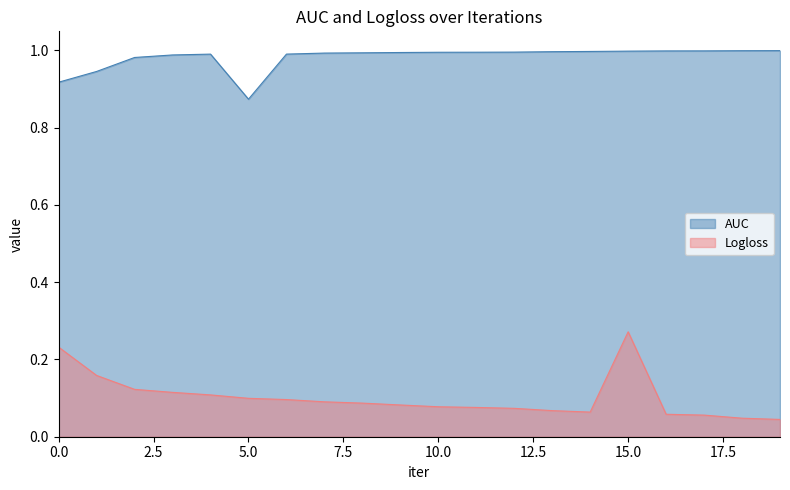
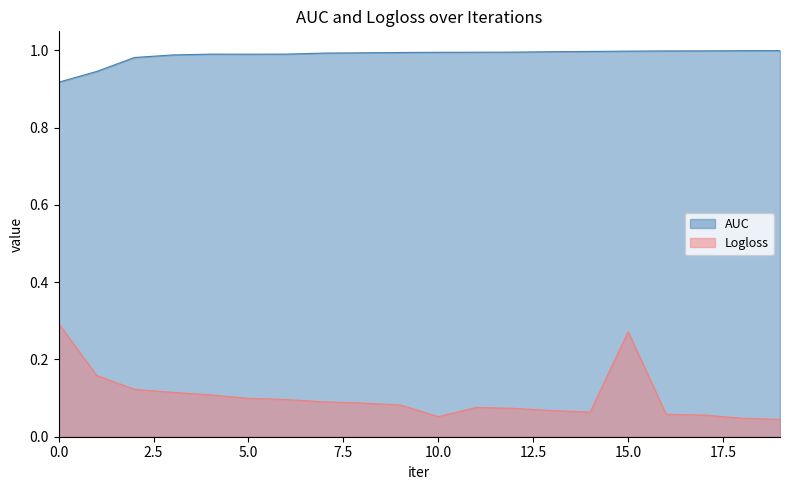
  {
    "AUC": {
      "0.0": 0.92,
-     "5.0": 0.87,
+     "5.0": 0.99,
      "10.0": 1.00,
      "15.0": 1.00
    },
    "Logloss": {
-     "0.0": 0.23,
+     "0.0": 0.29,
      "5.0": 0.10,
-     "10.0": 0.08,
+     "10.0": 0.05,
      "15.0": 0.27
    }
  }
